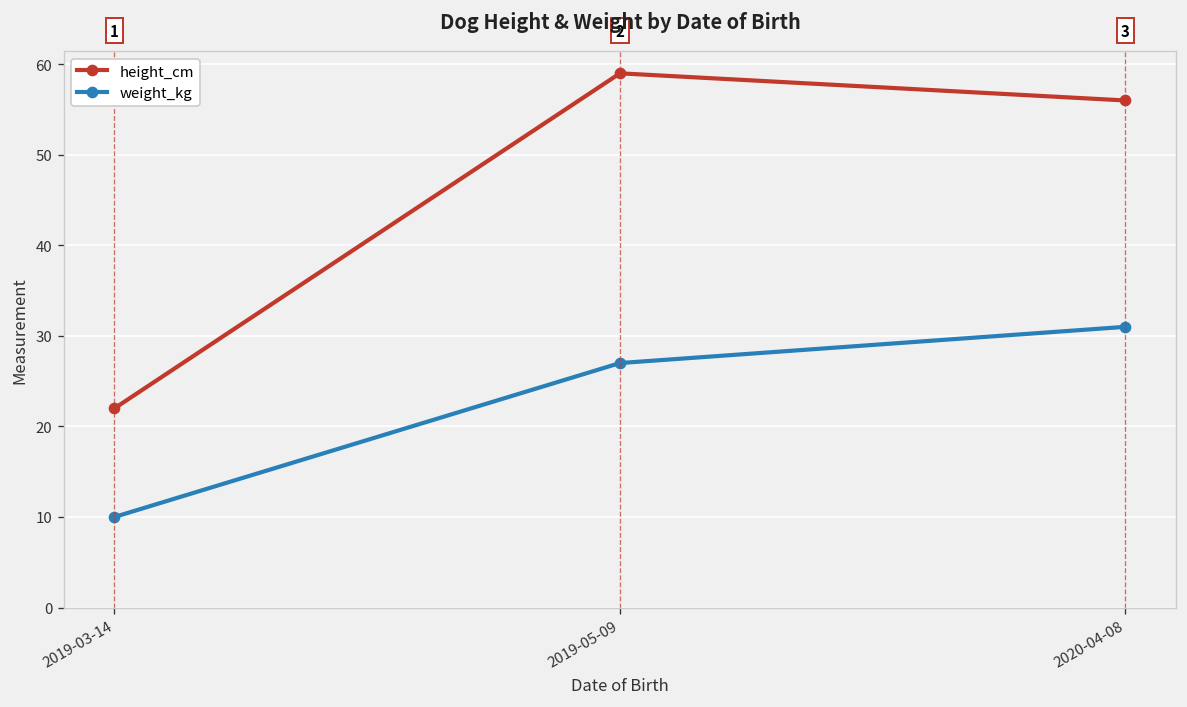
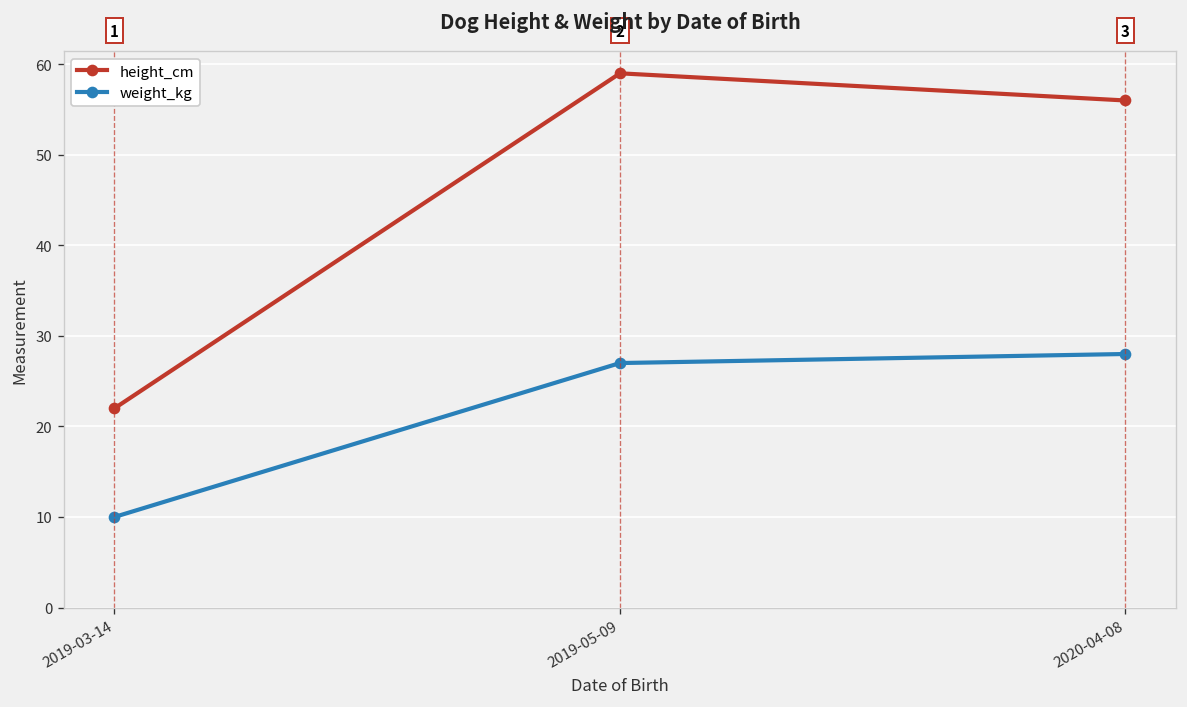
  {
    "height_cm": {
      "2019-03-14": 22,
      "2019-05-09": 59,
      "2020-04-08": 56
    },
    "weight_kg": {
      "2019-03-14": 10,
      "2019-05-09": 27,
-     "2020-04-08": 31
+     "2020-04-08": 28
    }
  }
